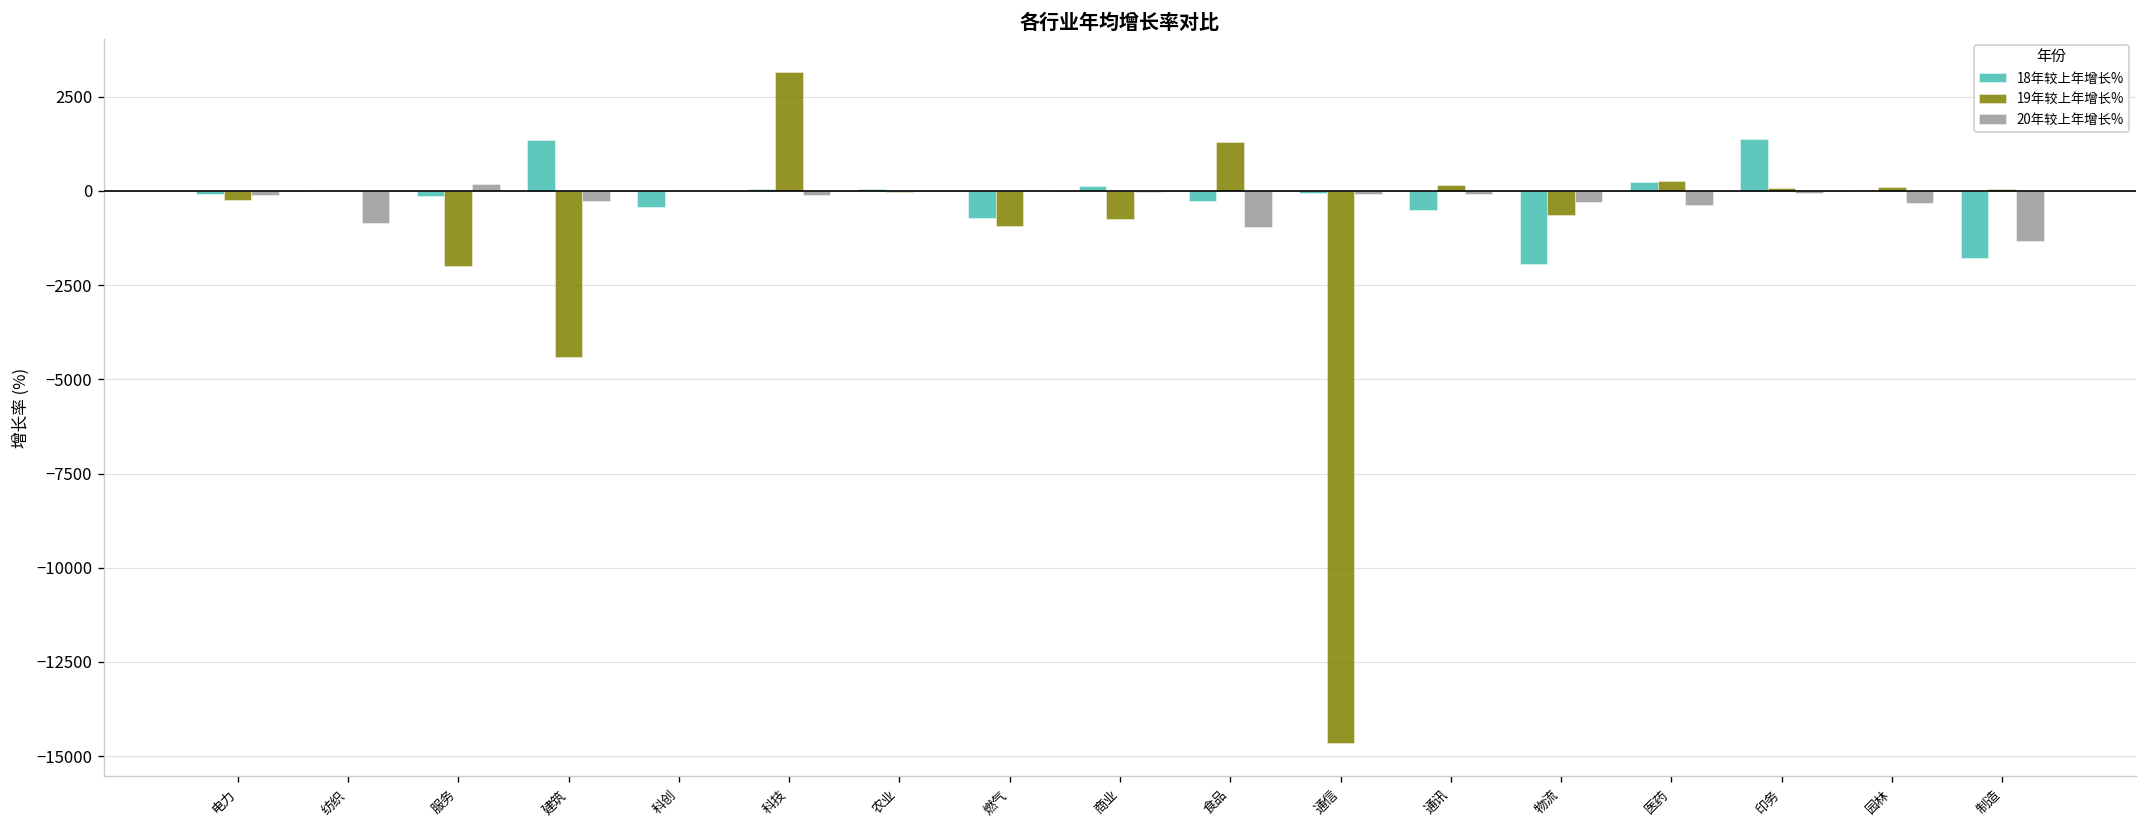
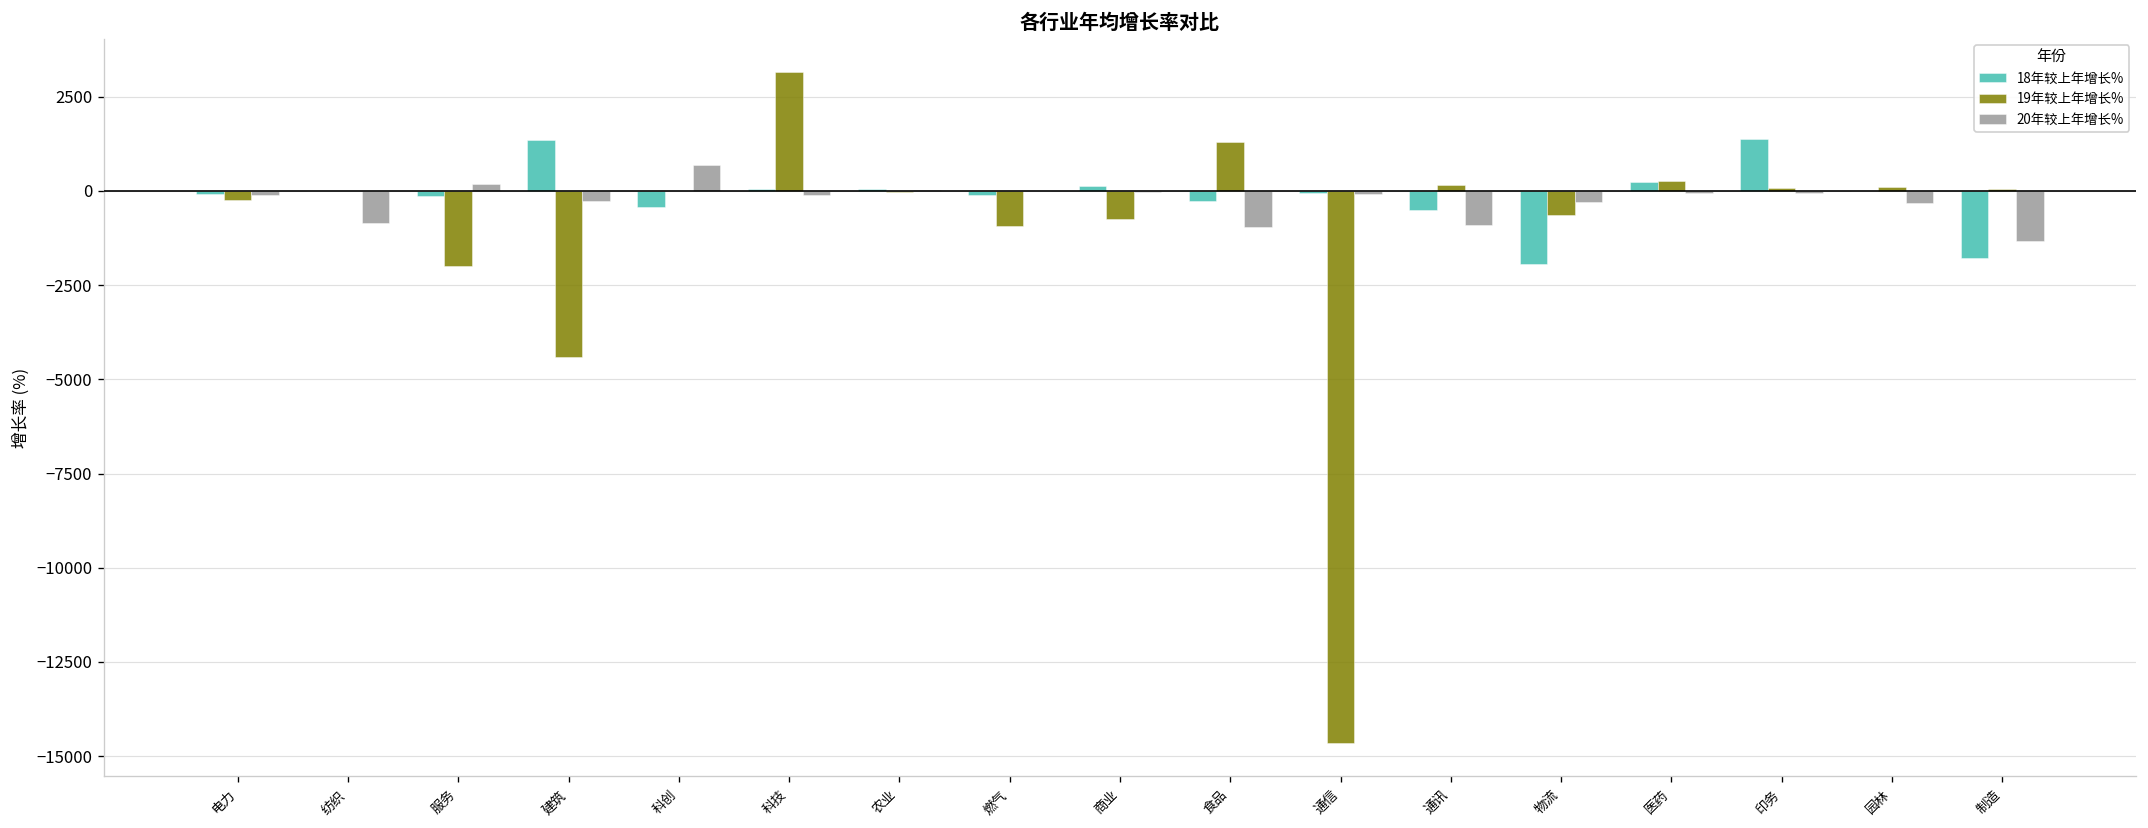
  {
    "18年较上年增长%": {
      "纺织": 0,
      "服务": -100,
      "建筑": 1400,
      "科创": -400,
-     "燃气": -700,
+     "燃气": -100,
      "商业": 100,
      "食品": -300,
      "通讯": -500,
      "物流": -1900,
      "医药": 200,
      "印务": 1400,
      "制造": -1800
    },
    "19年较上年增长%": {
      "电力": -200,
      "纺织": 0,
      "服务": -2000,
      "建筑": -4400,
      "科技": 3100,
      "燃气": -900,
      "商业": -700,
      "食品": 1300,
      "通信": -14600,
      "通讯": 200,
      "物流": -600,
      "医药": 300,
      "园林": 100
    },
    "20年较上年增长%": {
      "电力": -100,
      "纺织": -900,
      "服务": 200,
      "建筑": -300,
-     "科创": 0,
+     "科创": 700,
      "科技": -100,
      "食品": -1000,
      "通信": -100,
-     "通讯": -100,
+     "通讯": -900,
      "物流": -300,
-     "医药": -400,
+     "医药": -100,
      "园林": -300,
      "制造": -1300
    }
  }
